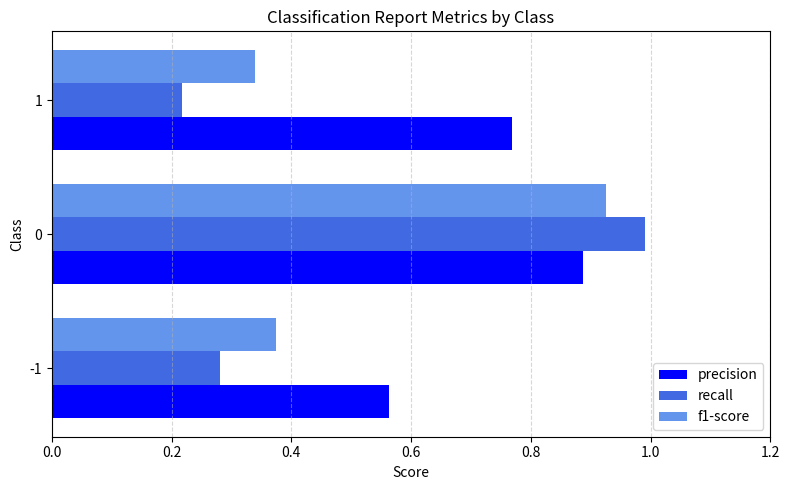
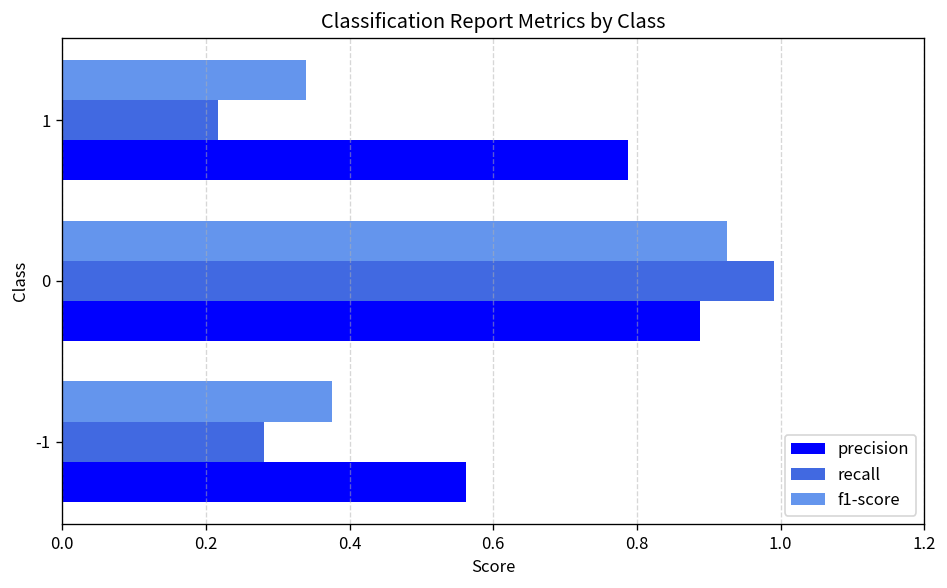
  {
    "precision": {
-     "1": 0.77,
+     "1": 0.79,
      "0": 0.89,
      "-1": 0.56
    }
  }
